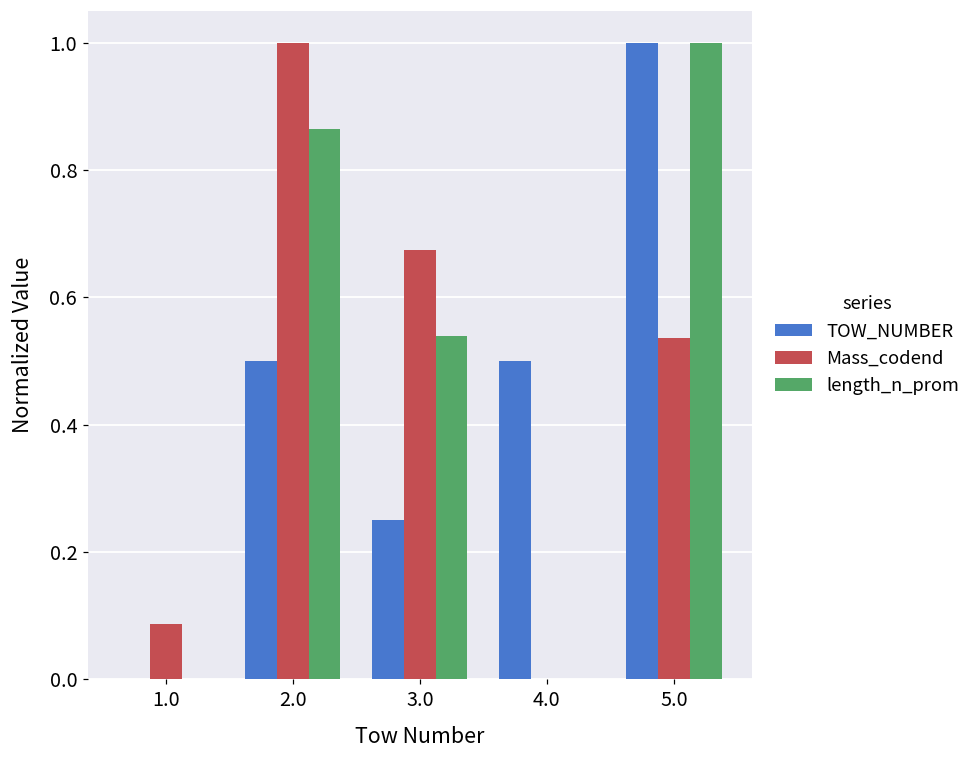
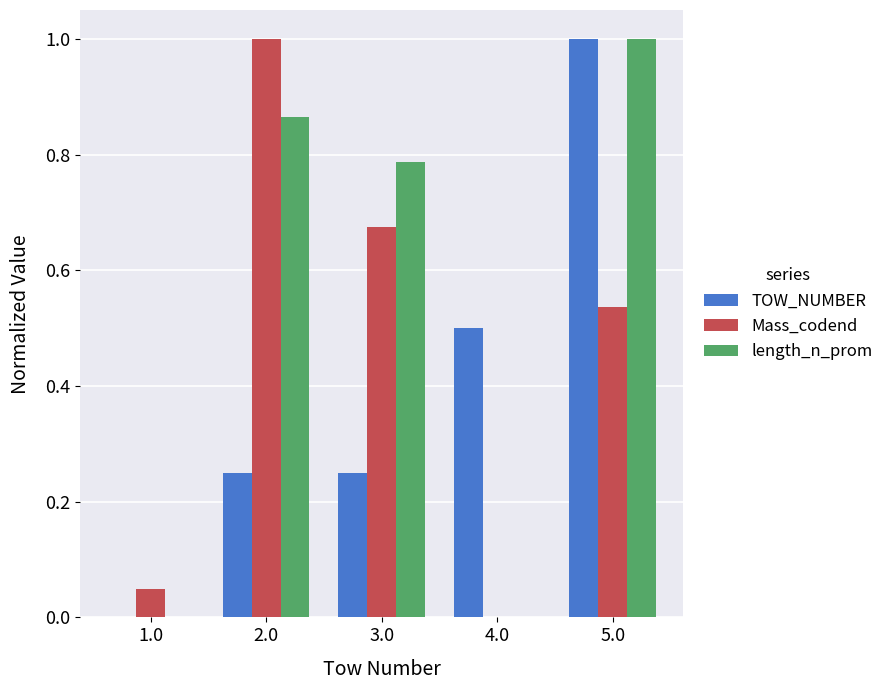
  {
    "TOW_NUMBER": {
      "1.0": 0.00,
-     "2.0": 0.50,
+     "2.0": 0.25,
      "3.0": 0.25,
      "4.0": 0.50,
      "5.0": 1.00
    },
    "Mass_codend": {
-     "1.0": 0.09,
+     "1.0": 0.05,
      "2.0": 1.00,
      "3.0": 0.67,
      "4.0": 0.00,
      "5.0": 0.54
    },
    "length_n_prom": {
      "1.0": 0.00,
      "2.0": 0.87,
-     "3.0": 0.54,
+     "3.0": 0.79,
      "4.0": 0.00,
      "5.0": 1.00
    }
  }
